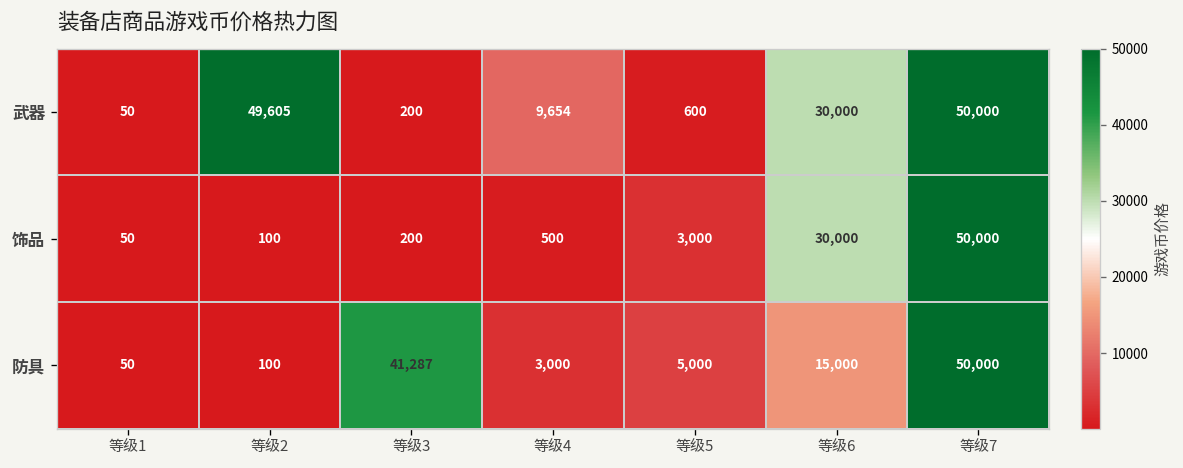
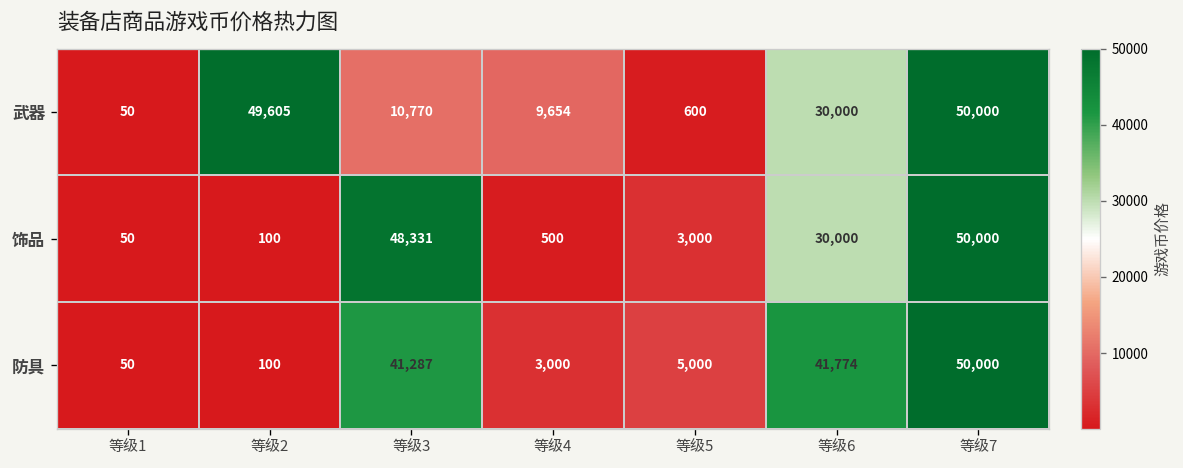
  {
    "武器": {
      "等级1": "50",
      "等级2": "49,605",
-     "等级3": "200",
+     "等级3": "10,770",
      "等级4": "9,654",
      "等级5": "600",
      "等级6": "30,000",
      "等级7": "50,000"
    },
    "饰品": {
      "等级1": "50",
      "等级2": "100",
-     "等级3": "200",
+     "等级3": "48,331",
      "等级4": "500",
      "等级5": "3,000",
      "等级6": "30,000",
      "等级7": "50,000"
    },
    "防具": {
      "等级1": "50",
      "等级2": "100",
      "等级3": "41,287",
      "等级4": "3,000",
      "等级5": "5,000",
-     "等级6": "15,000",
+     "等级6": "41,774",
      "等级7": "50,000"
    }
  }
